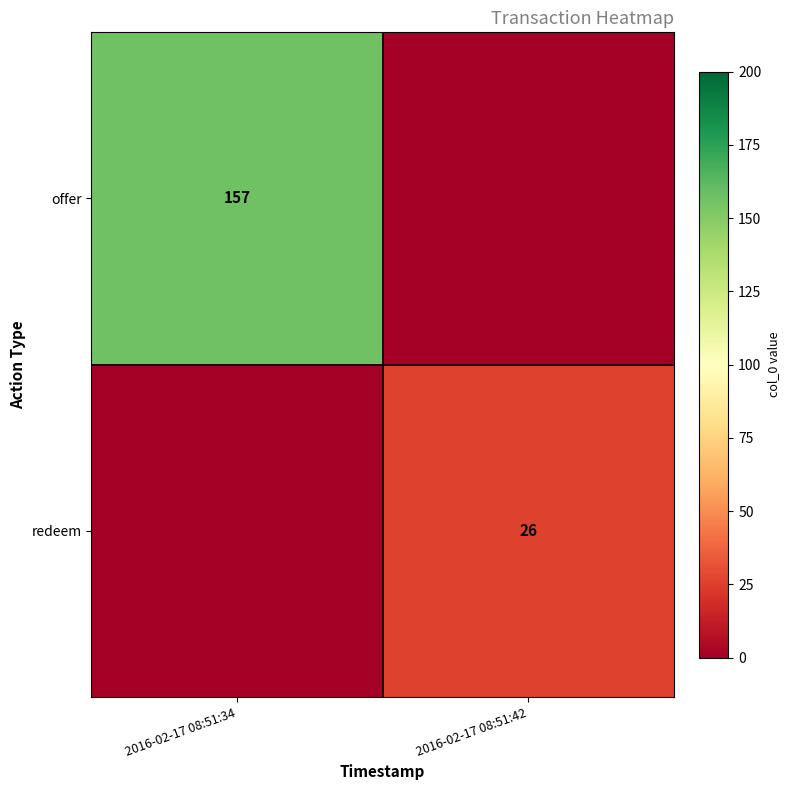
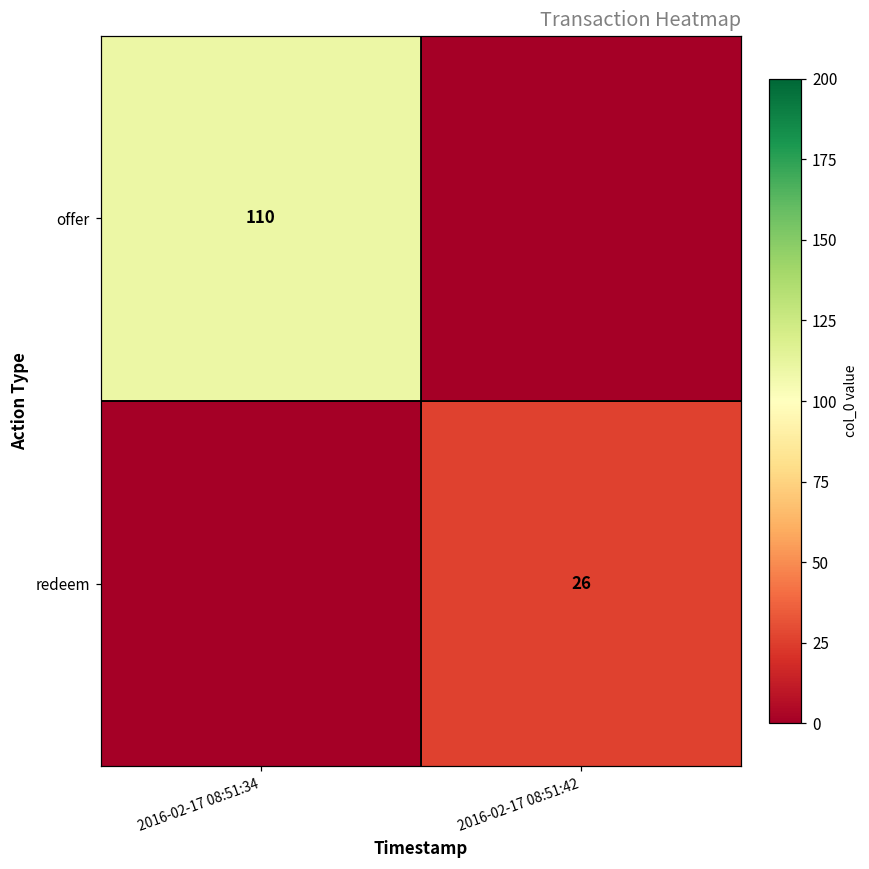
  {
    "offer": {
-     "2016-02-17 08:51:34": 157
+     "2016-02-17 08:51:34": 110
    },
    "redeem": {
      "2016-02-17 08:51:42": 26
    }
  }
